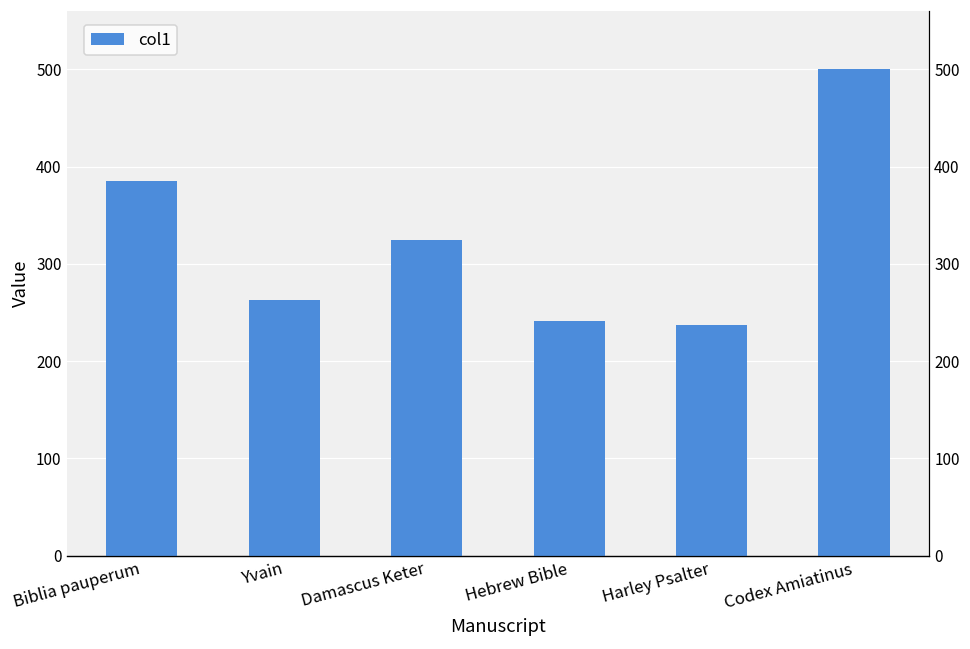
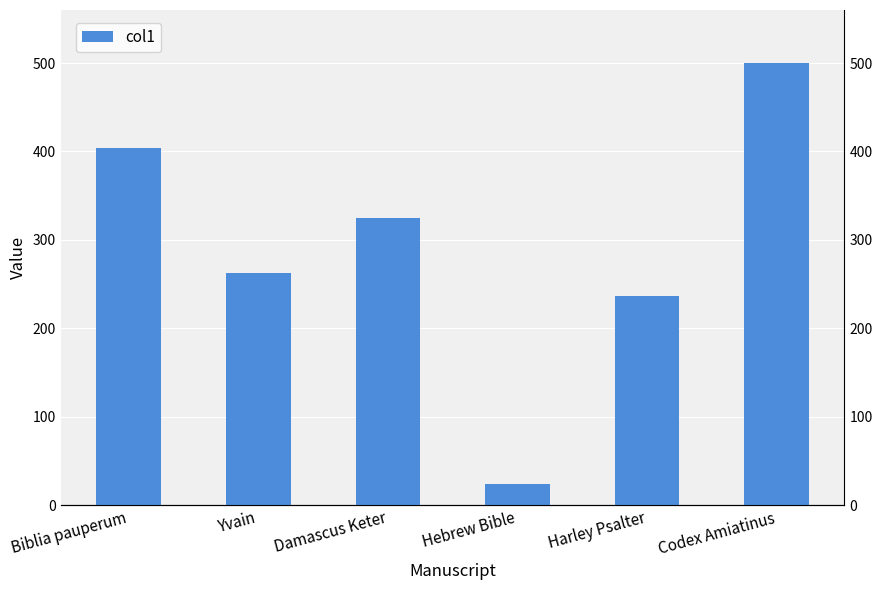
  {
-   "Biblia pauperum": 390,
+   "Biblia pauperum": 400,
    "Yvain": 260,
    "Damascus Keter": 330,
-   "Hebrew Bible": 240,
+   "Hebrew Bible": 20,
    "Harley Psalter": 240,
    "Codex Amiatinus": 500
  }
